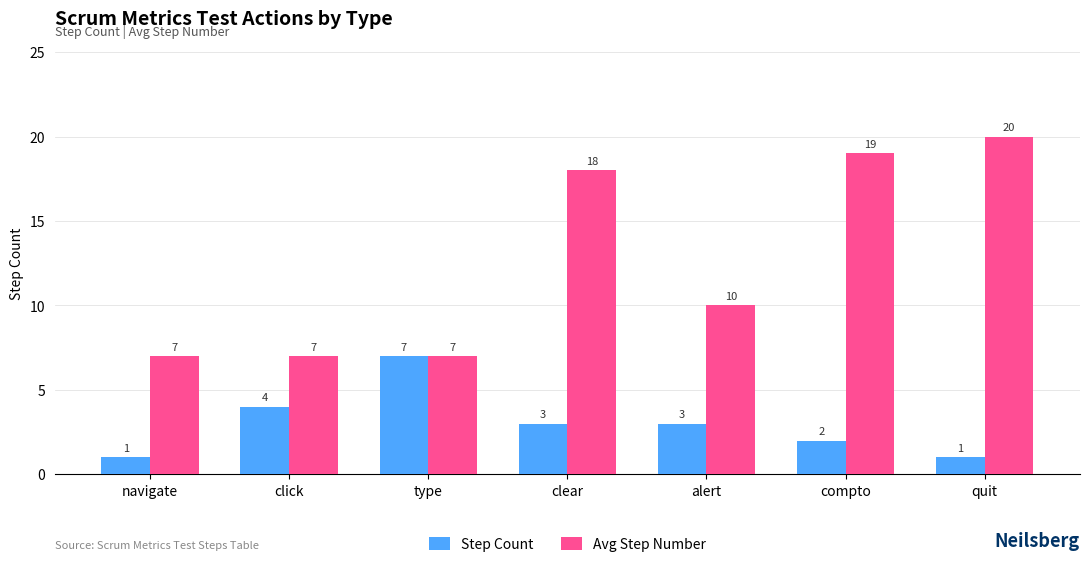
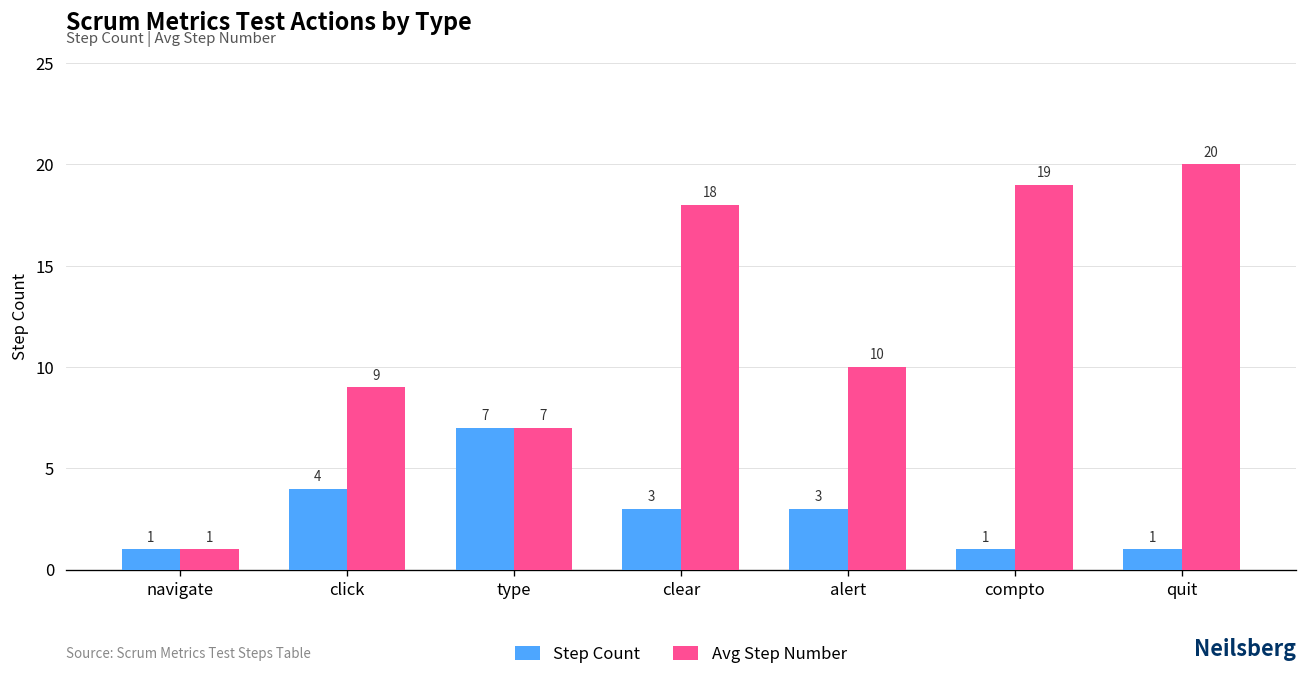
  {
    "Step Count": {
      "navigate": 1,
      "click": 4,
      "type": 7,
      "clear": 3,
      "alert": 3,
-     "compto": 2,
+     "compto": 1,
      "quit": 1
    },
    "Avg Step Number": {
-     "navigate": 7,
-     "click": 7,
+     "navigate": 1,
+     "click": 9,
      "type": 7,
      "clear": 18,
      "alert": 10,
      "compto": 19,
      "quit": 20
    }
  }
